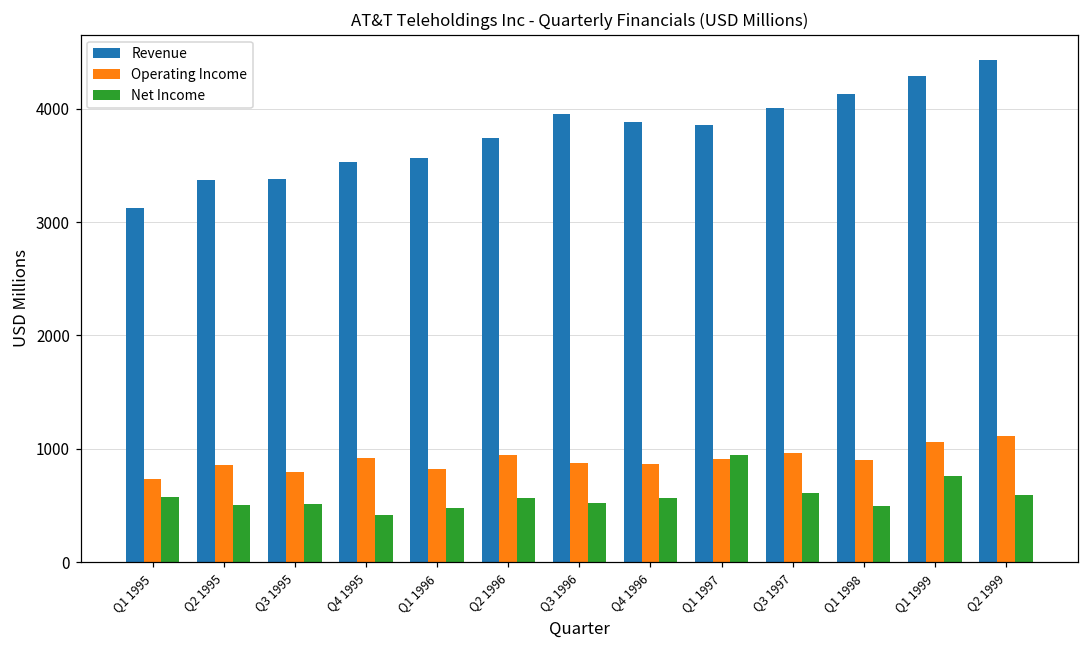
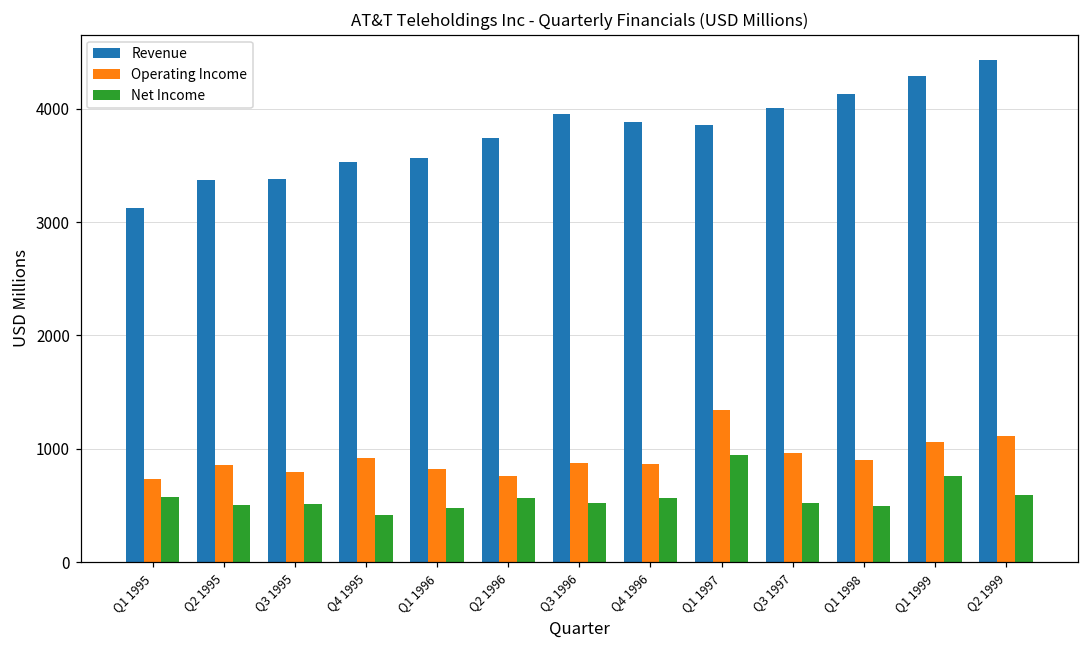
  {
    "Revenue": {
      "Q1 1995": 3120,
      "Q2 1995": 3370,
      "Q3 1995": 3380,
      "Q4 1995": 3530,
      "Q1 1996": 3570,
      "Q2 1996": 3740,
      "Q3 1996": 3950,
      "Q4 1996": 3880,
      "Q1 1997": 3860,
      "Q3 1997": 4010,
      "Q1 1998": 4130,
      "Q1 1999": 4290,
      "Q2 1999": 4430
    },
    "Operating Income": {
      "Q1 1995": 730,
      "Q2 1995": 860,
      "Q3 1995": 790,
      "Q4 1995": 920,
      "Q1 1996": 820,
-     "Q2 1996": 950,
+     "Q2 1996": 760,
      "Q3 1996": 870,
      "Q4 1996": 860,
-     "Q1 1997": 910,
+     "Q1 1997": 1340,
      "Q3 1997": 960,
      "Q1 1998": 910,
      "Q1 1999": 1060,
      "Q2 1999": 1110
    },
    "Net Income": {
      "Q1 1995": 580,
      "Q2 1995": 500,
      "Q3 1995": 510,
      "Q4 1995": 410,
      "Q1 1996": 480,
      "Q2 1996": 570,
      "Q3 1996": 520,
      "Q4 1996": 570,
      "Q1 1997": 940,
-     "Q3 1997": 610,
+     "Q3 1997": 520,
      "Q1 1998": 490,
      "Q1 1999": 760,
      "Q2 1999": 590
    }
  }
